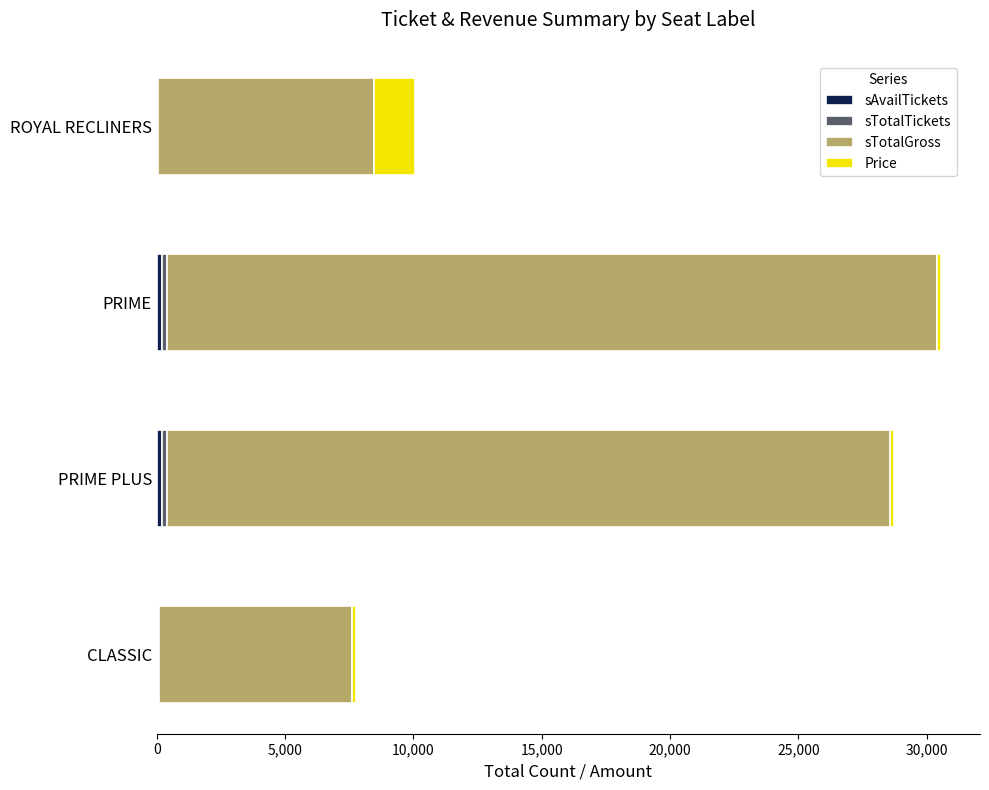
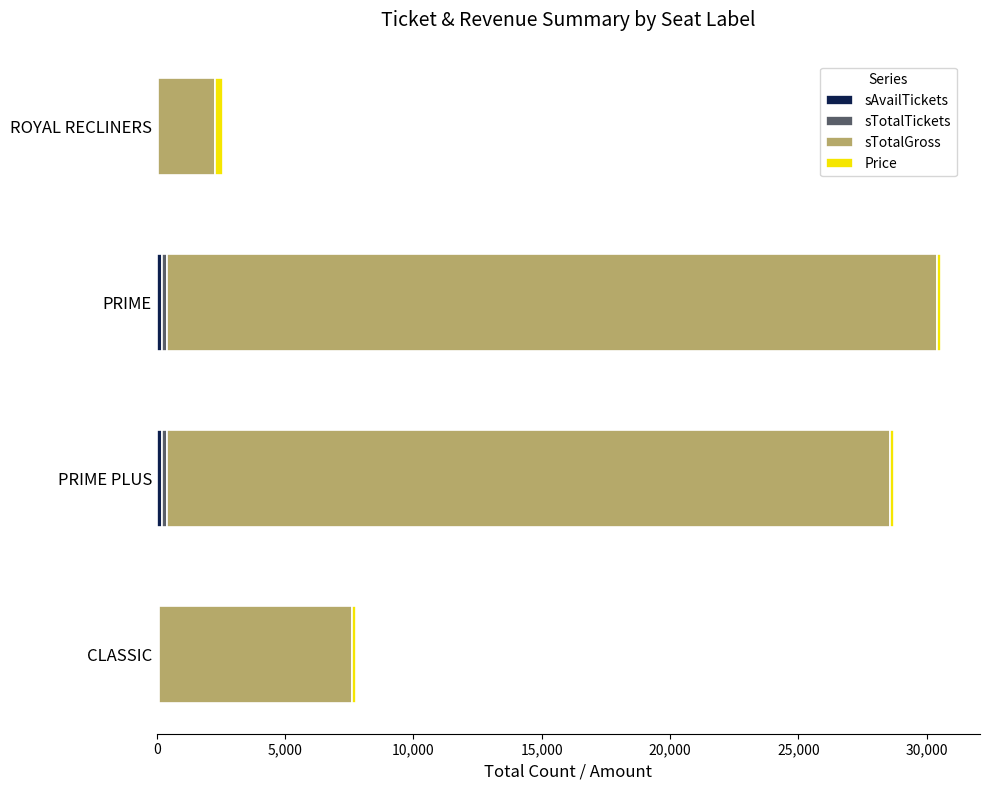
  {
    "sAvailTickets": {
      "PRIME": "200",
      "PRIME PLUS": "200"
    },
    "sTotalTickets": {
      "PRIME": "200",
      "PRIME PLUS": "200"
    },
    "sTotalGross": {
-     "ROYAL RECLINERS": "8,400",
+     "ROYAL RECLINERS": "2,200",
      "PRIME": "30,000",
      "PRIME PLUS": "28,200",
      "CLASSIC": "7,500"
    },
    "Price": {
-     "ROYAL RECLINERS": "1,600",
+     "ROYAL RECLINERS": "300",
      "PRIME": "200",
      "PRIME PLUS": "200",
      "CLASSIC": "200"
    }
  }
